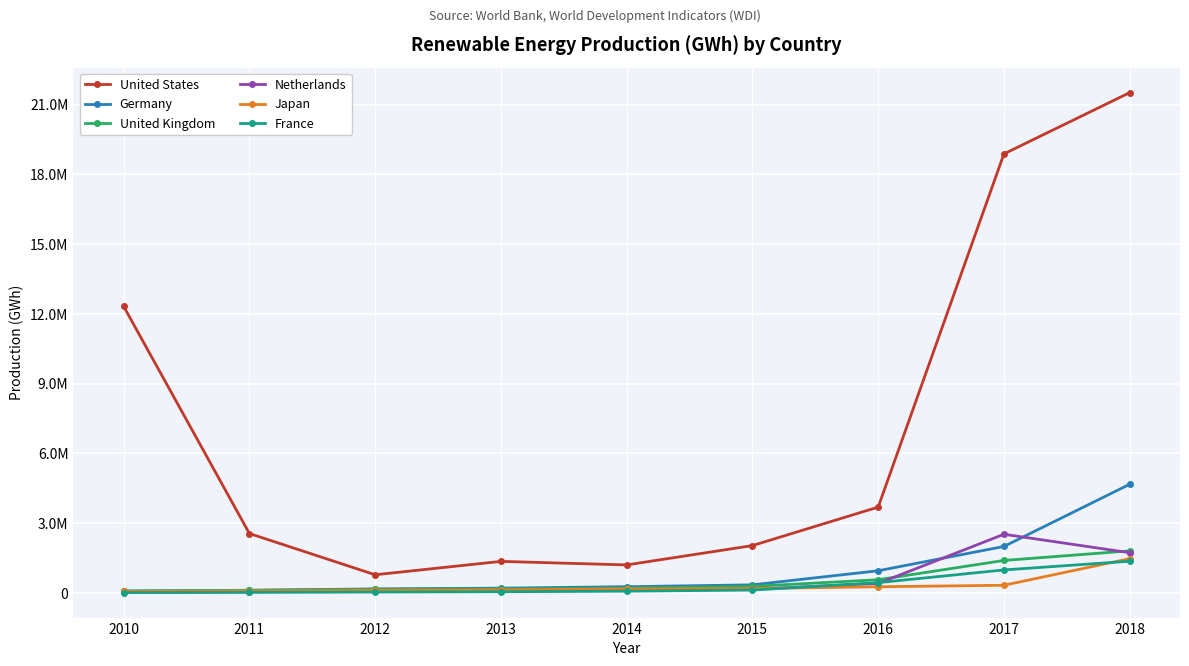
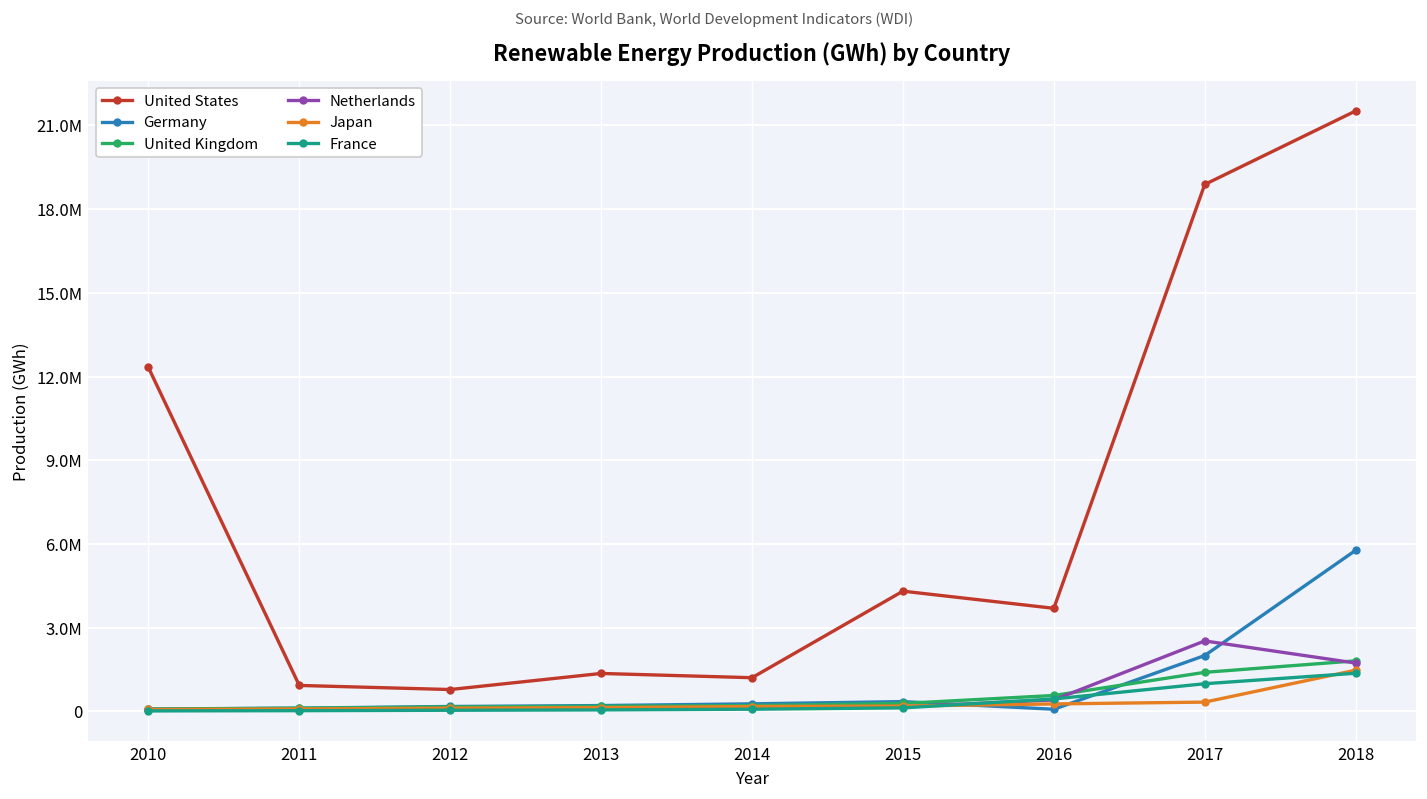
  {
    "United States": {
      "2010": 12300000,
-     "2011": 2600000,
+     "2011": 900000,
      "2012": 800000,
      "2013": 1400000,
      "2014": 1200000,
-     "2015": 2000000,
+     "2015": 4300000,
      "2016": 3700000,
      "2017": 18900000,
      "2018": 21500000
    },
    "Germany": {
-     "2016": 1000000,
+     "2016": 100000,
      "2017": 2000000,
-     "2018": 4700000
+     "2018": 5800000
    },
    "Netherlands": {
      "2017": 2500000
    },
    "Japan": {
      "2016": 300000,
      "2017": 300000,
      "2018": 1500000
    }
  }
